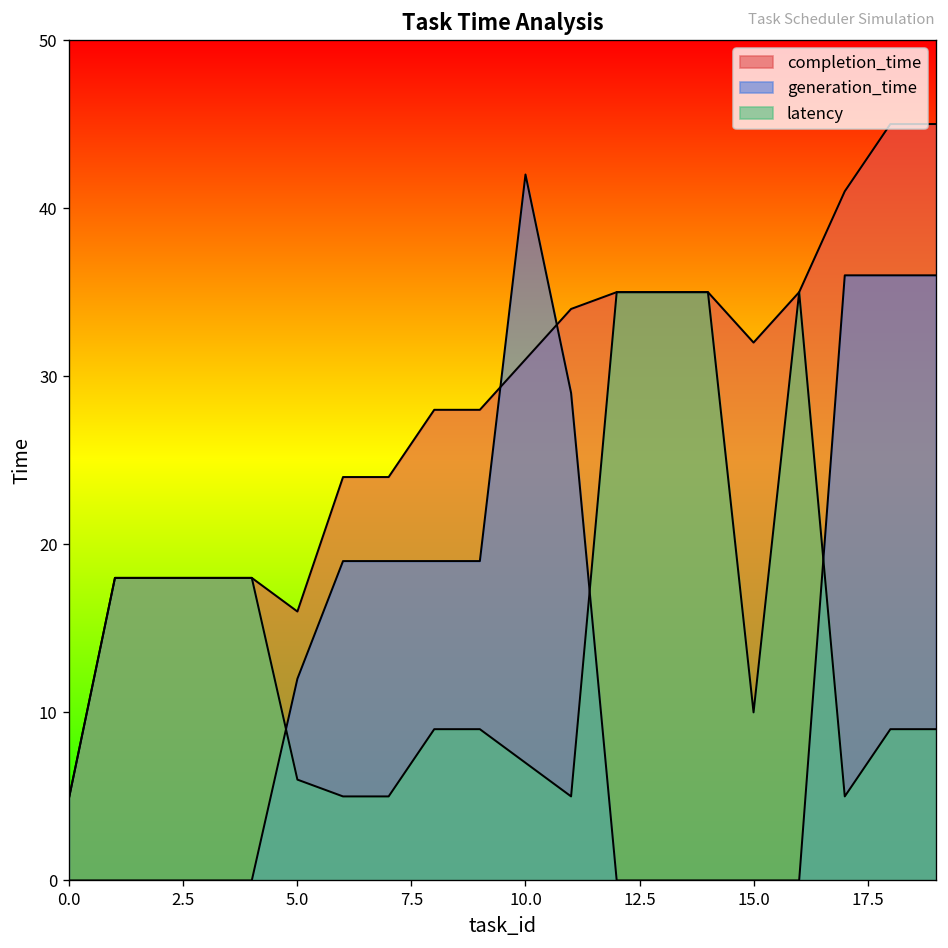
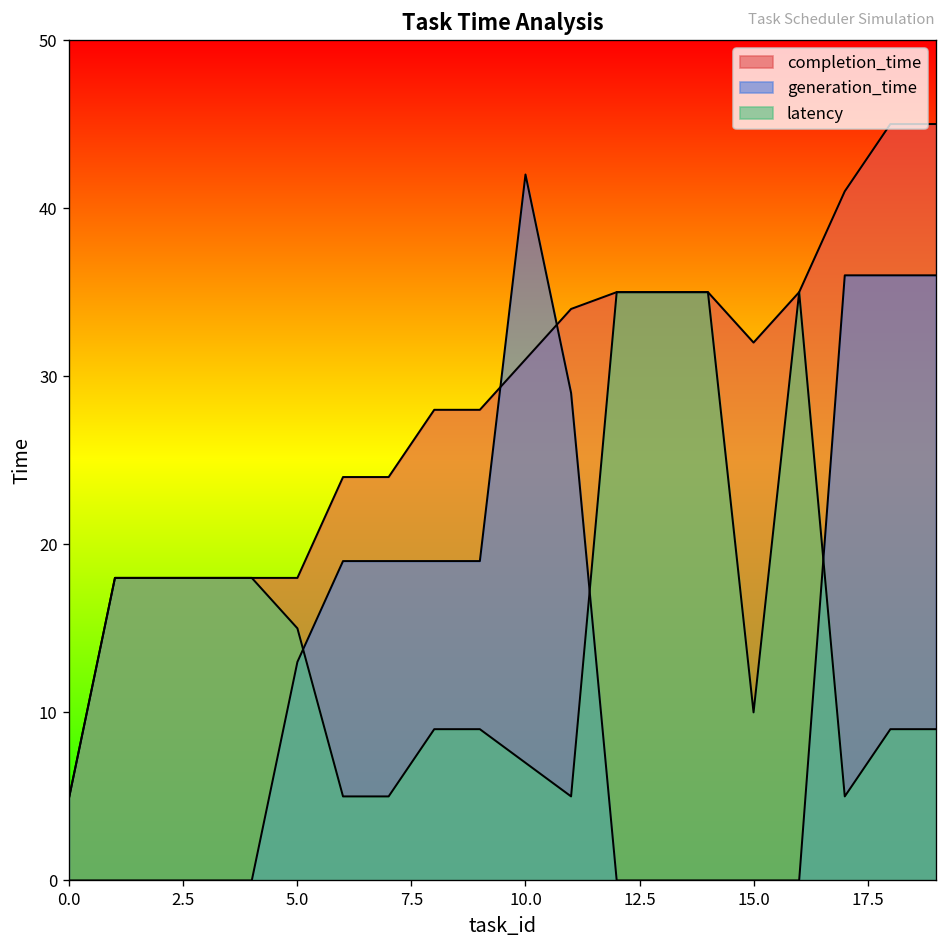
  {
    "completion_time": {
-     "5.0": 16,
+     "5.0": 18,
      "10.0": 31,
      "15.0": 32
    },
    "generation_time": {
      "0.0": 0,
-     "5.0": 12,
+     "5.0": 13,
      "10.0": 42,
      "15.0": 0
    },
    "latency": {
-     "5.0": 6,
+     "5.0": 15,
      "10.0": 7,
      "15.0": 10
    }
  }
